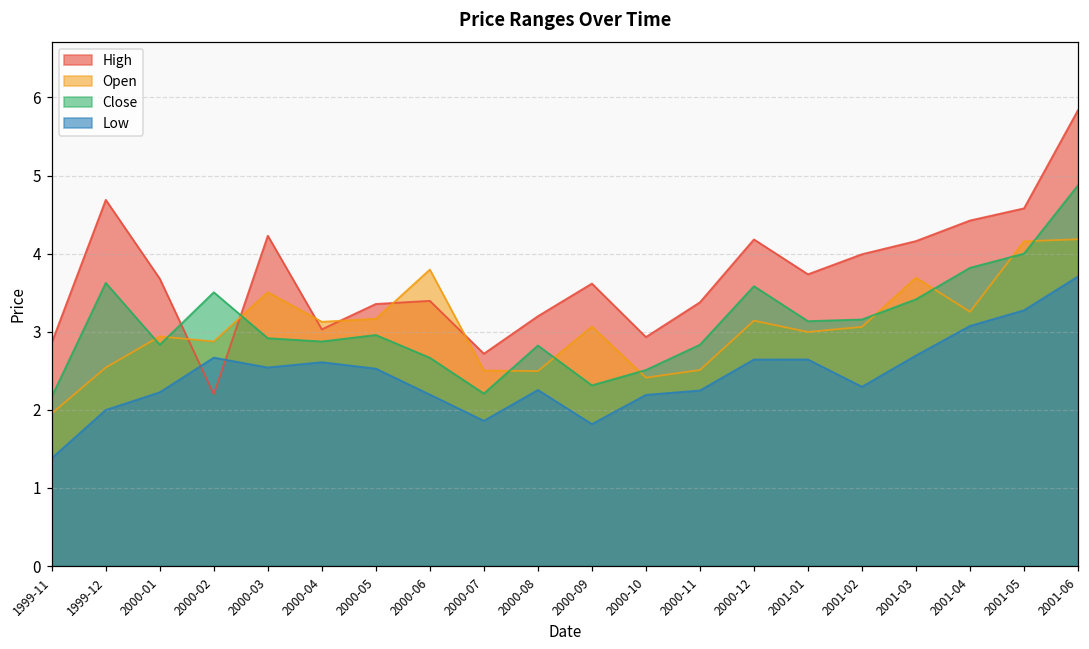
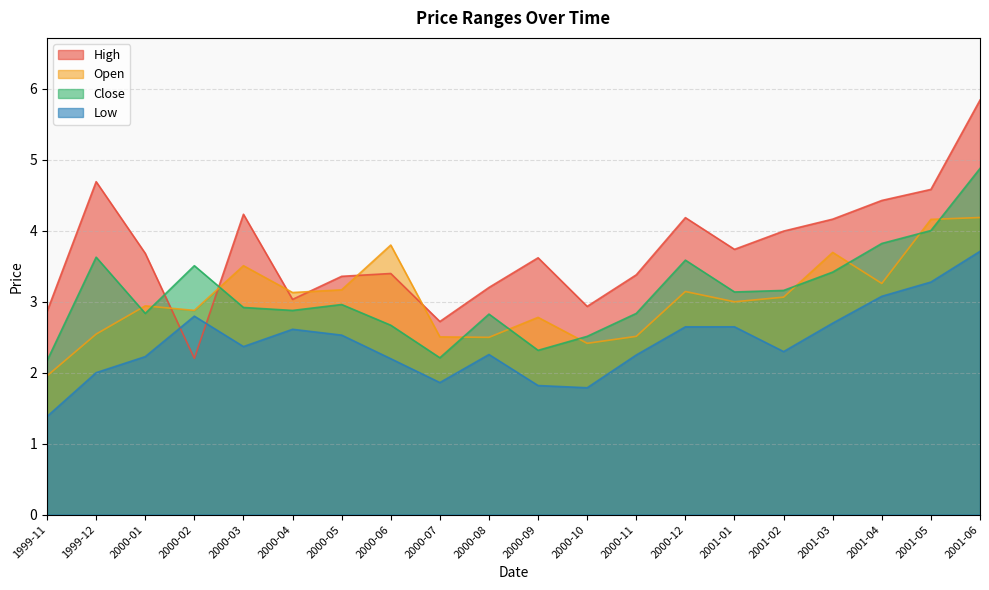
  {
    "High": {
      "1999-11": 2.9,
      "1999-12": 4.7,
      "2000-01": 3.7,
      "2000-02": 2.2,
      "2000-03": 4.2,
      "2000-04": 3.0,
      "2000-05": 3.4,
      "2000-06": 3.4,
      "2000-07": 2.7,
      "2000-08": 3.2,
      "2000-09": 3.6,
      "2000-10": 2.9,
      "2000-11": 3.4,
      "2000-12": 4.2,
      "2001-01": 3.7,
      "2001-02": 4.0,
      "2001-03": 4.2,
      "2001-04": 4.4,
      "2001-05": 4.6,
      "2001-06": 5.8
    },
    "Open": {
      "1999-11": 2.0,
      "1999-12": 2.5,
      "2000-01": 2.9,
      "2000-02": 2.9,
      "2000-03": 3.5,
      "2000-04": 3.1,
      "2000-05": 3.2,
      "2000-06": 3.8,
      "2000-07": 2.5,
      "2000-08": 2.5,
-     "2000-09": 3.1,
+     "2000-09": 2.8,
      "2000-10": 2.4,
      "2000-11": 2.5,
      "2000-12": 3.1,
      "2001-01": 3.0,
      "2001-02": 3.1,
      "2001-03": 3.7,
      "2001-04": 3.3,
      "2001-05": 4.2,
      "2001-06": 4.2
    },
    "Close": {
      "1999-11": 2.2,
      "1999-12": 3.6,
      "2000-01": 2.8,
      "2000-02": 3.5,
      "2000-03": 2.9,
      "2000-04": 2.9,
      "2000-05": 3.0,
      "2000-06": 2.7,
      "2000-07": 2.2,
      "2000-08": 2.8,
      "2000-09": 2.3,
      "2000-10": 2.5,
      "2000-11": 2.8,
      "2000-12": 3.6,
      "2001-01": 3.1,
      "2001-02": 3.2,
      "2001-03": 3.4,
      "2001-04": 3.8,
      "2001-05": 4.0,
      "2001-06": 4.9
    },
    "Low": {
      "1999-11": 1.4,
      "1999-12": 2.0,
      "2000-01": 2.2,
-     "2000-02": 2.7,
-     "2000-03": 2.5,
+     "2000-02": 2.8,
+     "2000-03": 2.4,
      "2000-04": 2.6,
      "2000-05": 2.5,
      "2000-06": 2.2,
      "2000-07": 1.9,
      "2000-08": 2.3,
      "2000-09": 1.8,
-     "2000-10": 2.2,
+     "2000-10": 1.8,
      "2000-11": 2.2,
      "2000-12": 2.6,
      "2001-01": 2.6,
      "2001-02": 2.3,
      "2001-03": 2.7,
      "2001-04": 3.1,
      "2001-05": 3.3,
      "2001-06": 3.7
    }
  }
